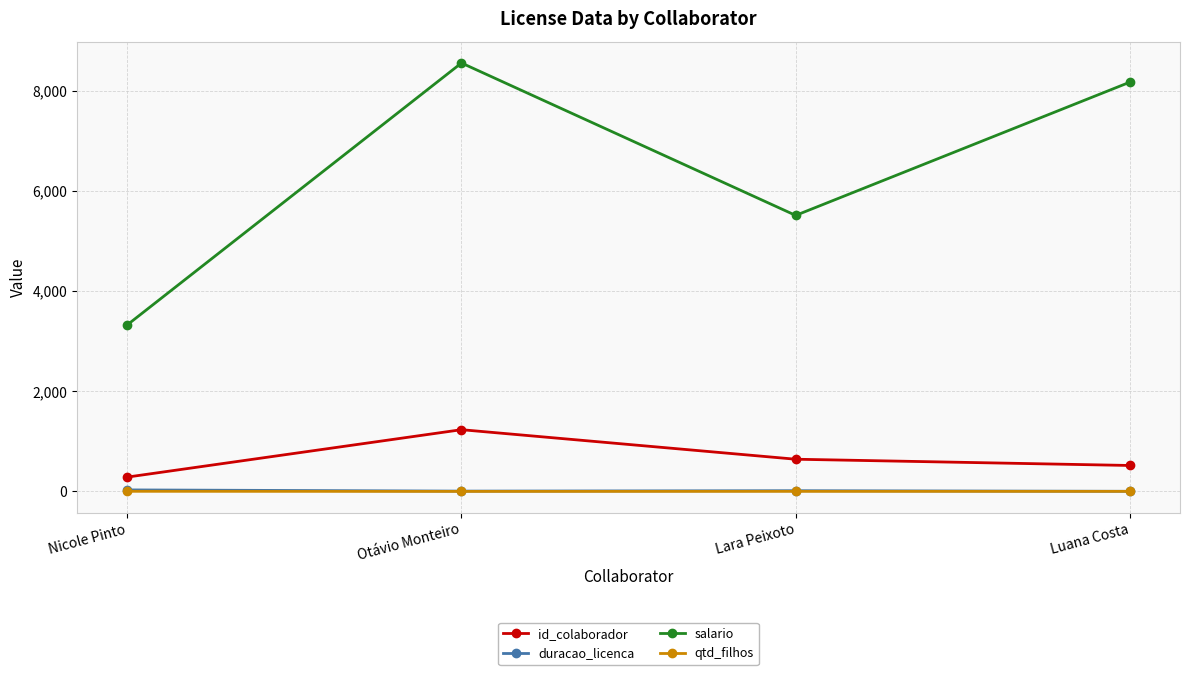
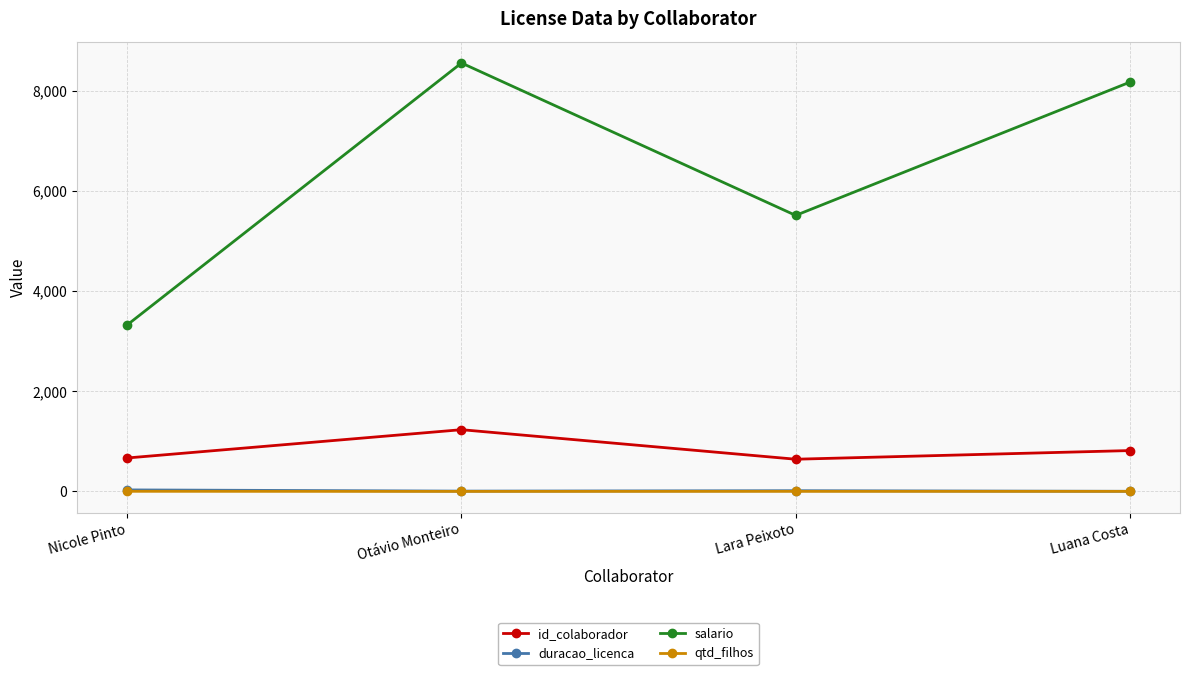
  {
    "id_colaborador": {
-     "Nicole Pinto": "300",
+     "Nicole Pinto": "700",
      "Otávio Monteiro": "1,200",
      "Lara Peixoto": "600",
-     "Luana Costa": "500"
+     "Luana Costa": "800"
    },
    "salario": {
      "Nicole Pinto": "3,300",
      "Otávio Monteiro": "8,600",
      "Lara Peixoto": "5,500",
      "Luana Costa": "8,200"
    }
  }
